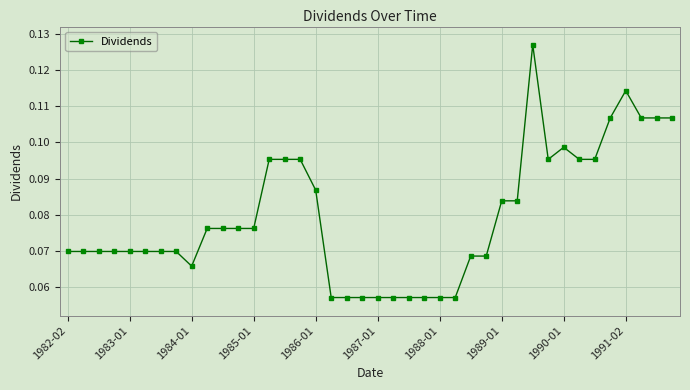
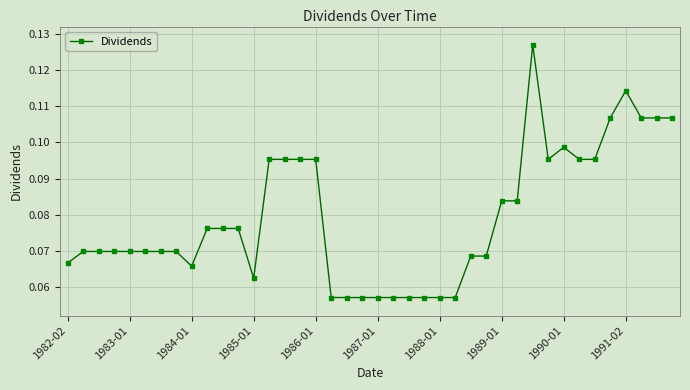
  {
-   "1982-02": 0.070,
+   "1982-02": 0.067,
    "1983-01": 0.070,
    "1984-01": 0.066,
-   "1985-01": 0.076,
-   "1986-01": 0.087,
+   "1985-01": 0.063,
+   "1986-01": 0.095,
    "1987-01": 0.057,
    "1988-01": 0.057,
    "1989-01": 0.084,
    "1990-01": 0.099,
    "1991-02": 0.114
  }
